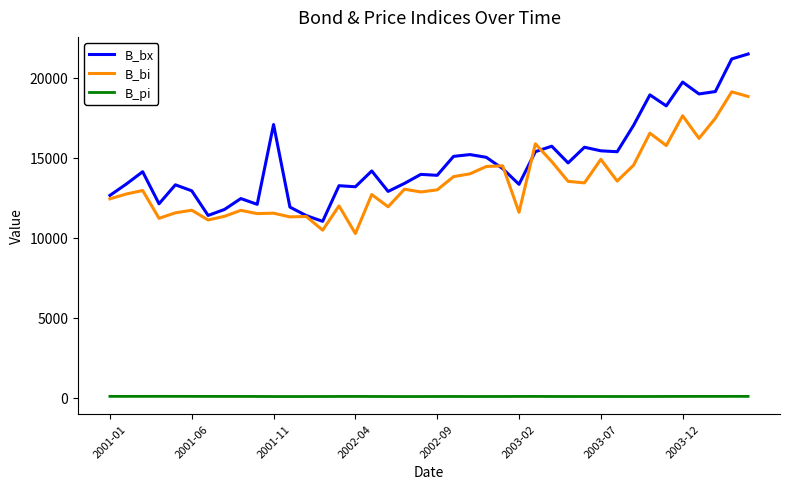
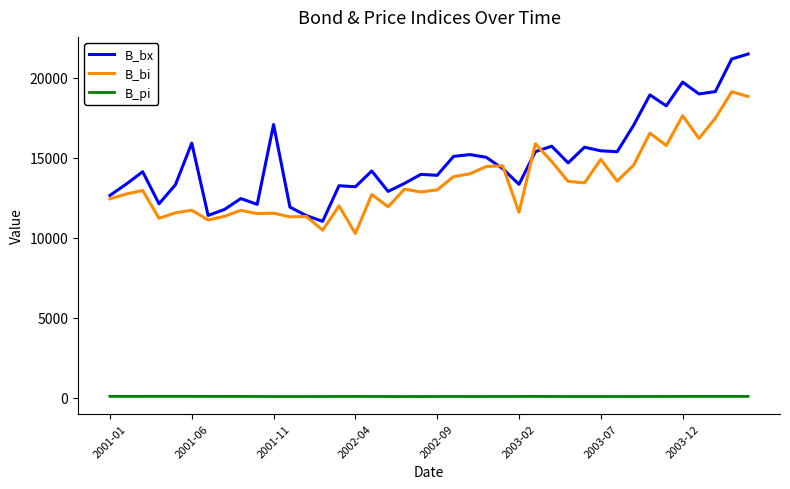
  {
    "B_bx": {
      "2001-01": 12600,
-     "2001-06": 12900,
+     "2001-06": 15900,
      "2001-11": 17100,
      "2002-04": 13200,
      "2002-09": 13900,
      "2003-02": 13300,
      "2003-07": 15400,
      "2003-12": 19700
    },
    "B_bi": {
      "2001-01": 12400,
      "2001-06": 11700,
      "2001-11": 11500,
      "2002-04": 10300,
      "2002-09": 13000,
      "2003-02": 11600,
      "2003-07": 14900,
      "2003-12": 17600
    },
    "B_pi": {
      "2001-01": 100,
      "2001-06": 100,
      "2001-11": 100,
      "2002-04": 100,
      "2002-09": 100,
      "2003-02": 100,
      "2003-07": 100,
      "2003-12": 100
    }
  }
